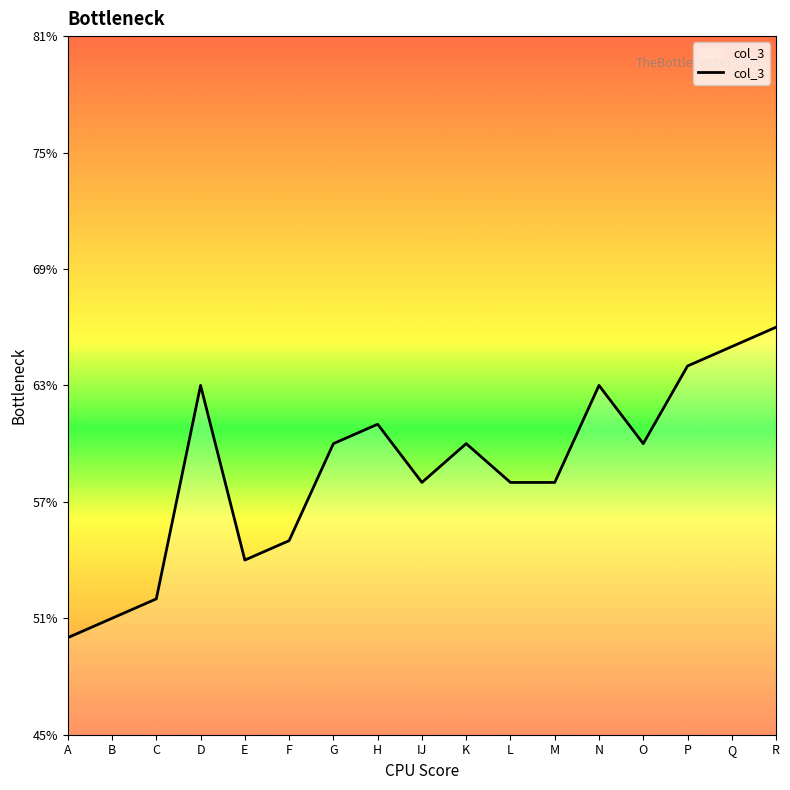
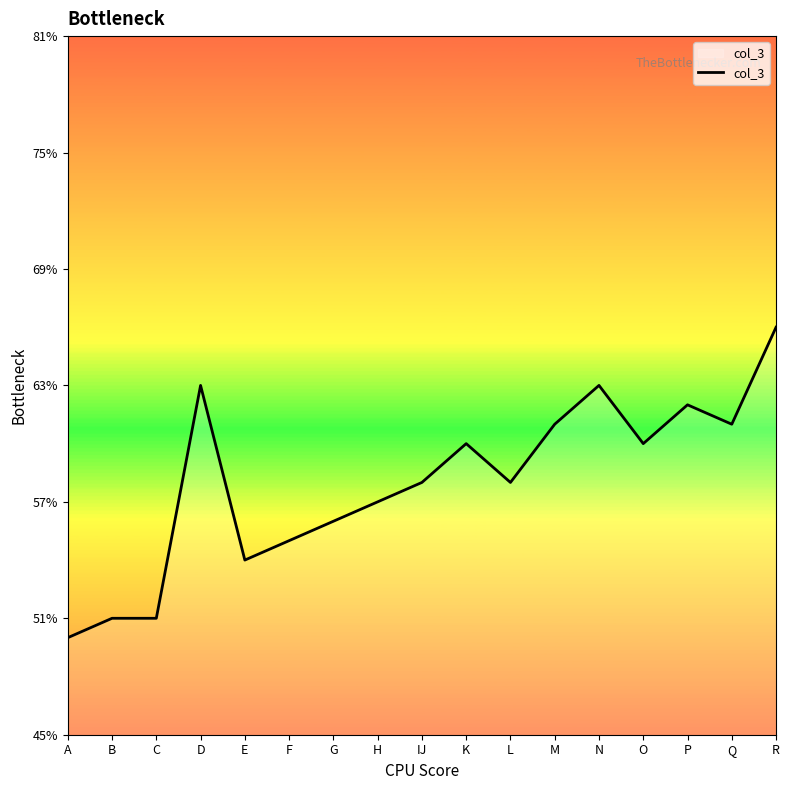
  {
    "A": "50%",
    "B": "51%",
-   "C": "52%",
+   "C": "51%",
    "D": "63%",
    "E": "54%",
    "F": "55%",
-   "G": "60%",
-   "H": "61%",
+   "G": "56%",
+   "H": "57%",
    "IJ": "58%",
    "K": "60%",
    "L": "58%",
-   "M": "58%",
+   "M": "61%",
    "N": "63%",
    "O": "60%",
-   "P": "64%",
-   "Q": "65%",
+   "P": "62%",
+   "Q": "61%",
    "R": "66%"
  }
